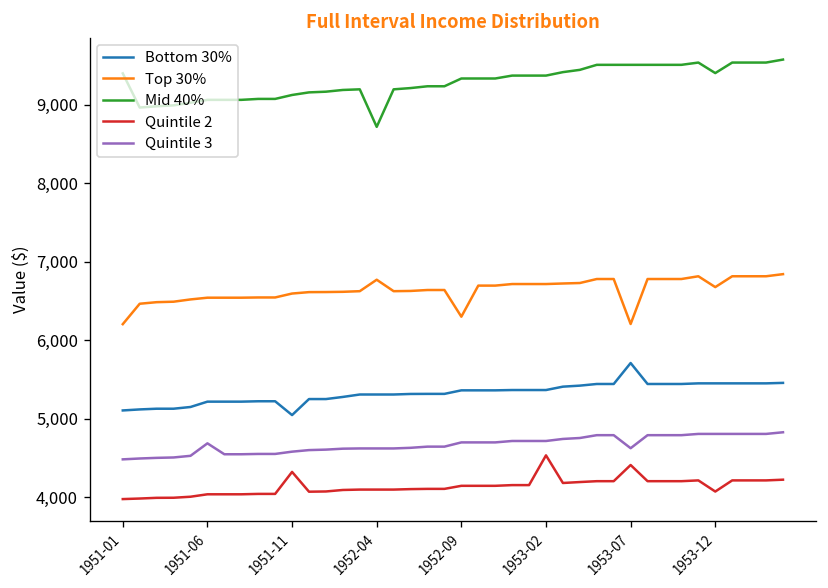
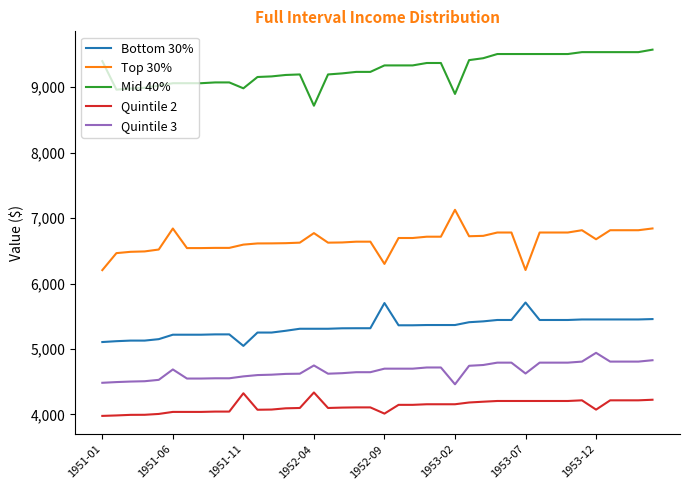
  {
    "Bottom 30%": {
      "1951-01": "5,100",
      "1951-06": "5,200",
      "1951-11": "5,000",
      "1952-04": "5,300",
-     "1952-09": "5,400",
+     "1952-09": "5,700",
      "1953-02": "5,400",
      "1953-07": "5,700",
      "1953-12": "5,500"
    },
    "Top 30%": {
      "1951-01": "6,200",
-     "1951-06": "6,500",
+     "1951-06": "6,800",
      "1951-11": "6,600",
      "1952-04": "6,800",
      "1952-09": "6,300",
-     "1953-02": "6,700",
+     "1953-02": "7,100",
      "1953-07": "6,200",
      "1953-12": "6,700"
    },
    "Mid 40%": {
-     "1951-11": "9,100",
+     "1951-11": "9,000",
      "1952-04": "8,700",
      "1952-09": "9,300",
-     "1953-02": "9,400",
+     "1953-02": "8,900",
      "1953-07": "9,500",
-     "1953-12": "9,400"
+     "1953-12": "9,500"
    },
    "Quintile 2": {
      "1951-01": "4,000",
      "1951-06": "4,000",
      "1951-11": "4,300",
-     "1952-04": "4,100",
-     "1952-09": "4,100",
-     "1953-02": "4,500",
-     "1953-07": "4,400",
+     "1952-04": "4,300",
+     "1952-09": "4,000",
+     "1953-02": "4,200",
+     "1953-07": "4,200",
      "1953-12": "4,100"
    },
    "Quintile 3": {
      "1951-01": "4,500",
      "1951-06": "4,700",
      "1951-11": "4,600",
-     "1952-04": "4,600",
+     "1952-04": "4,700",
      "1952-09": "4,700",
-     "1953-02": "4,700",
+     "1953-02": "4,500",
      "1953-07": "4,600",
-     "1953-12": "4,800"
+     "1953-12": "4,900"
    }
  }
